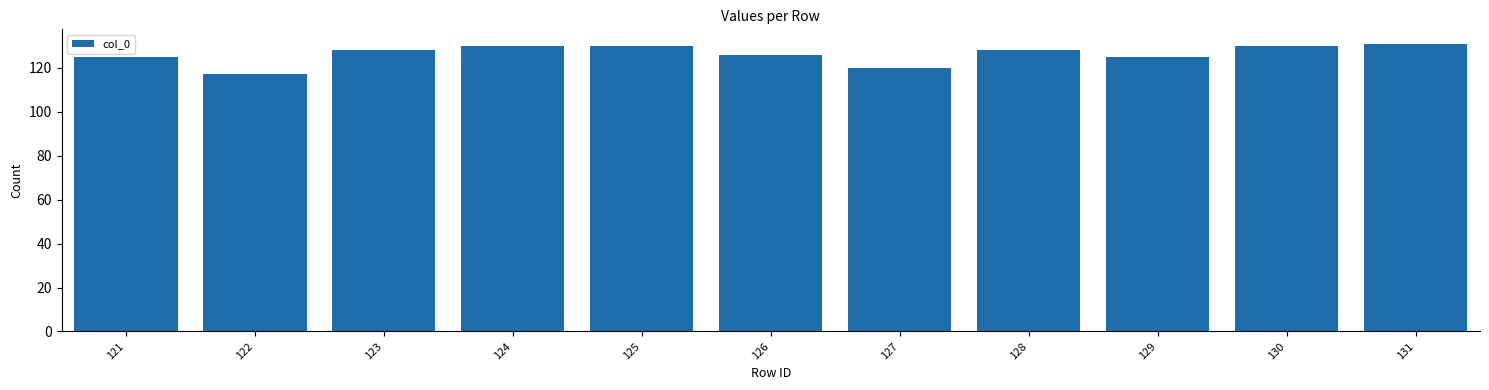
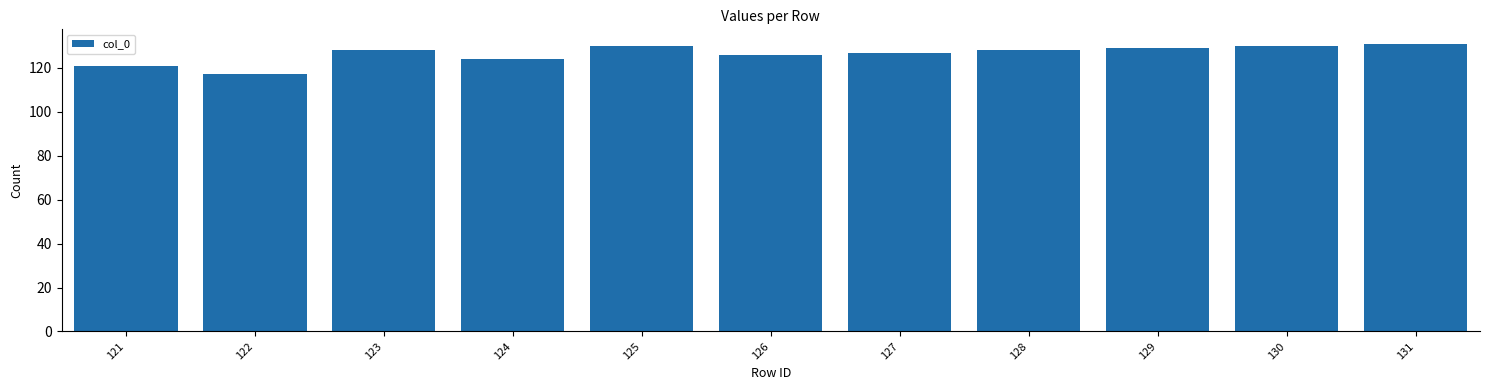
  {
-   "121": 125,
+   "121": 121,
    "122": 117,
    "123": 128,
-   "124": 130,
+   "124": 124,
    "125": 130,
    "126": 126,
-   "127": 120,
+   "127": 127,
    "128": 128,
-   "129": 125,
+   "129": 129,
    "130": 130,
    "131": 131
  }
